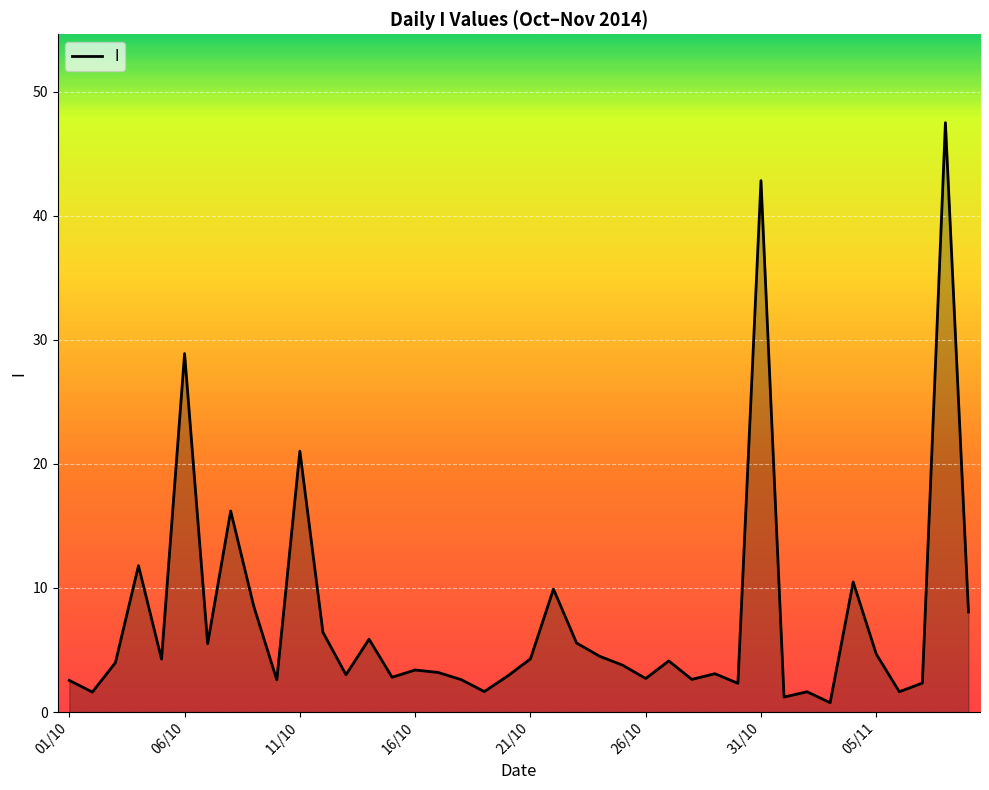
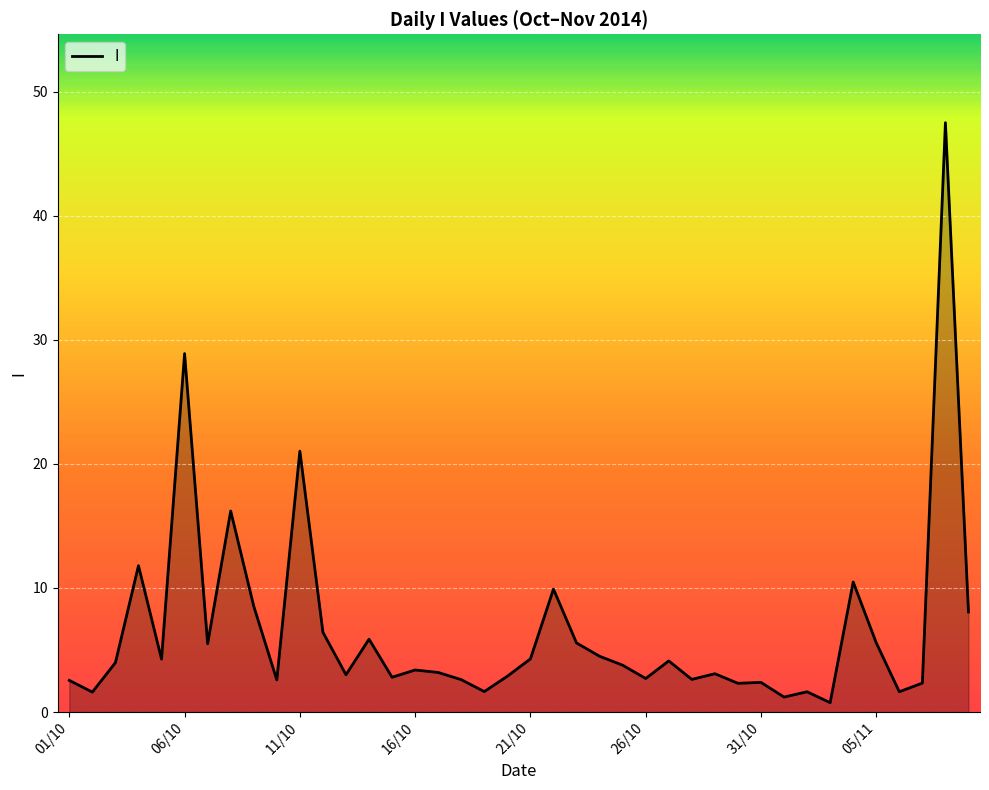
  {
    "01/10": 2.6,
    "06/10": 28.9,
    "11/10": 21.0,
    "16/10": 3.4,
    "21/10": 4.3,
    "26/10": 2.7,
-   "31/10": 42.8,
-   "05/11": 4.7
+   "31/10": 2.4,
+   "05/11": 5.6
  }
